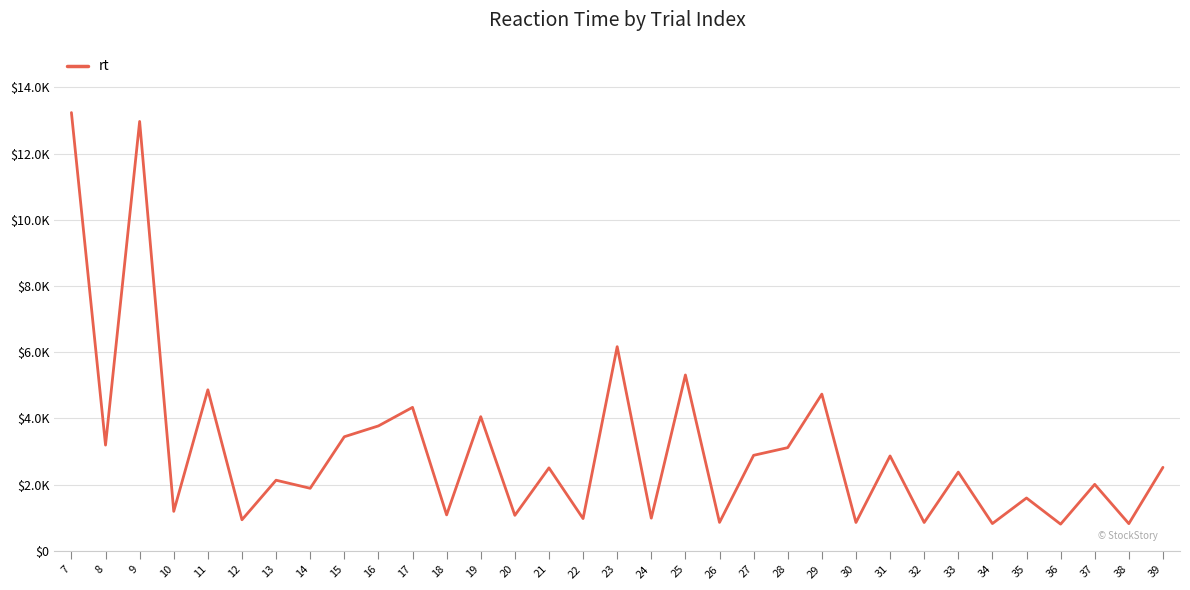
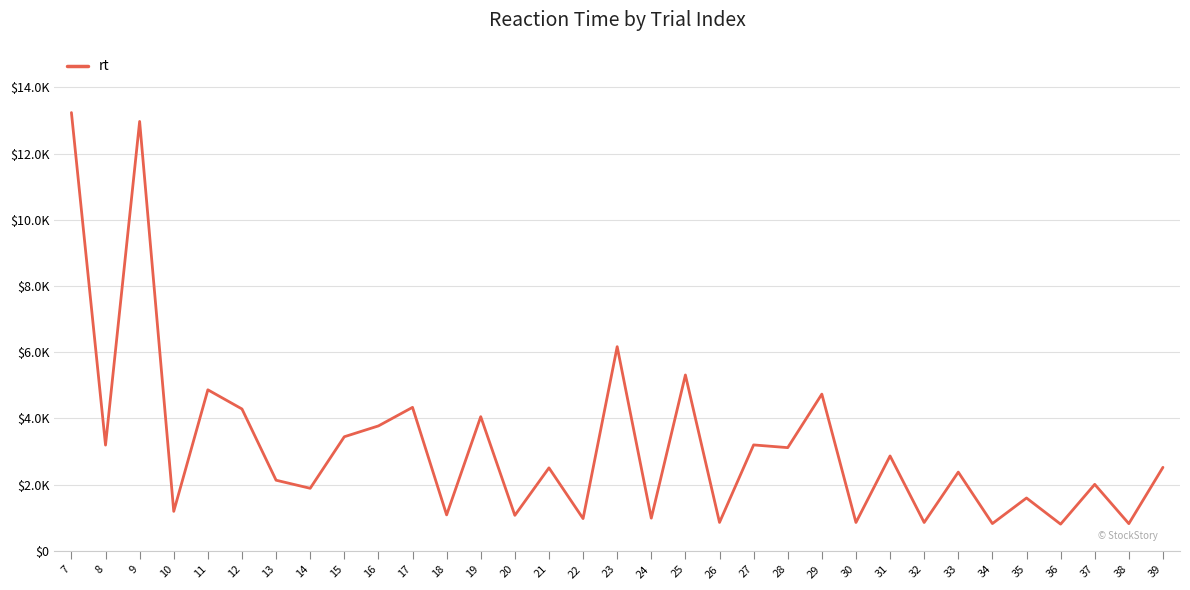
  {
    "7": "$13200",
    "8": "$3200",
    "9": "$13000",
    "10": "$1200",
    "11": "$4900",
-   "12": "$900",
+   "12": "$4300",
    "13": "$2100",
    "14": "$1900",
    "15": "$3400",
    "16": "$3800",
    "17": "$4300",
    "18": "$1100",
    "19": "$4100",
    "20": "$1100",
    "21": "$2500",
    "22": "$1000",
    "23": "$6200",
    "24": "$1000",
    "25": "$5300",
    "26": "$900",
-   "27": "$2900",
+   "27": "$3200",
    "28": "$3100",
    "29": "$4700",
    "30": "$900",
    "31": "$2900",
    "32": "$900",
    "33": "$2400",
    "34": "$800",
    "35": "$1600",
    "36": "$800",
    "37": "$2000",
    "38": "$800",
    "39": "$2500"
  }
